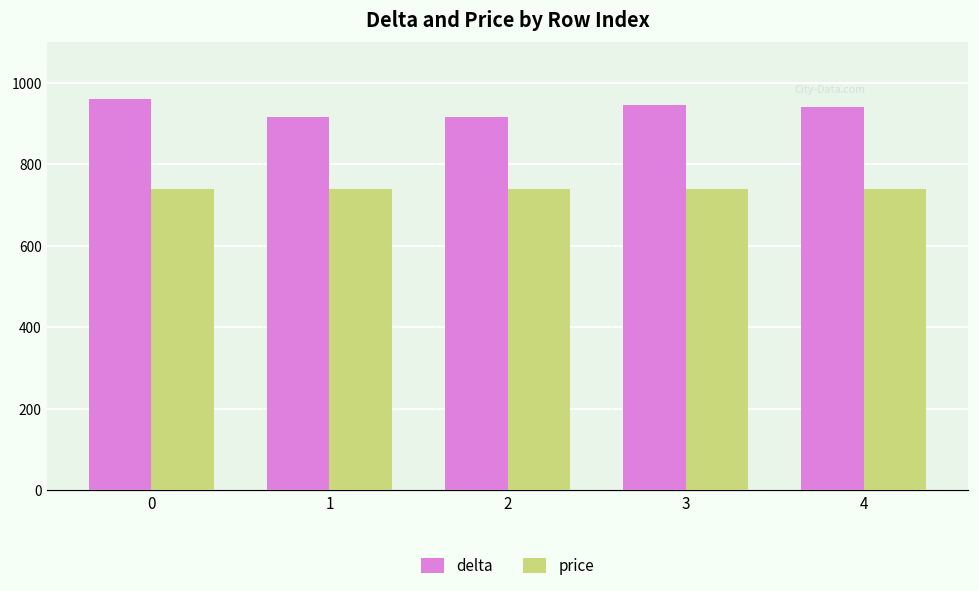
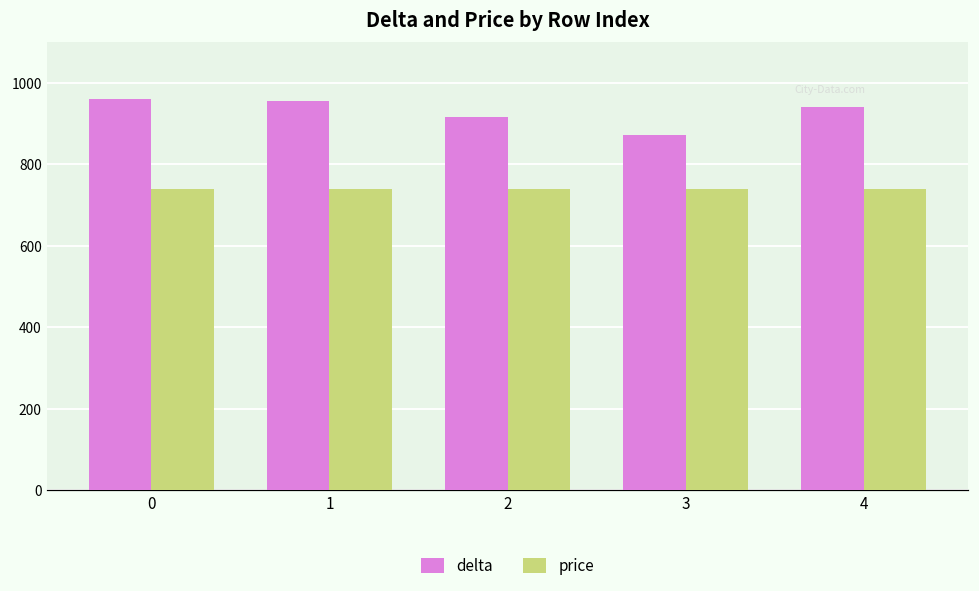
  {
    "delta": {
      "0": 960,
-     "1": 920,
+     "1": 960,
      "2": 920,
-     "3": 950,
+     "3": 870,
      "4": 940
    },
    "price": {
      "0": 740,
      "1": 740,
      "2": 740,
      "3": 740,
      "4": 740
    }
  }
